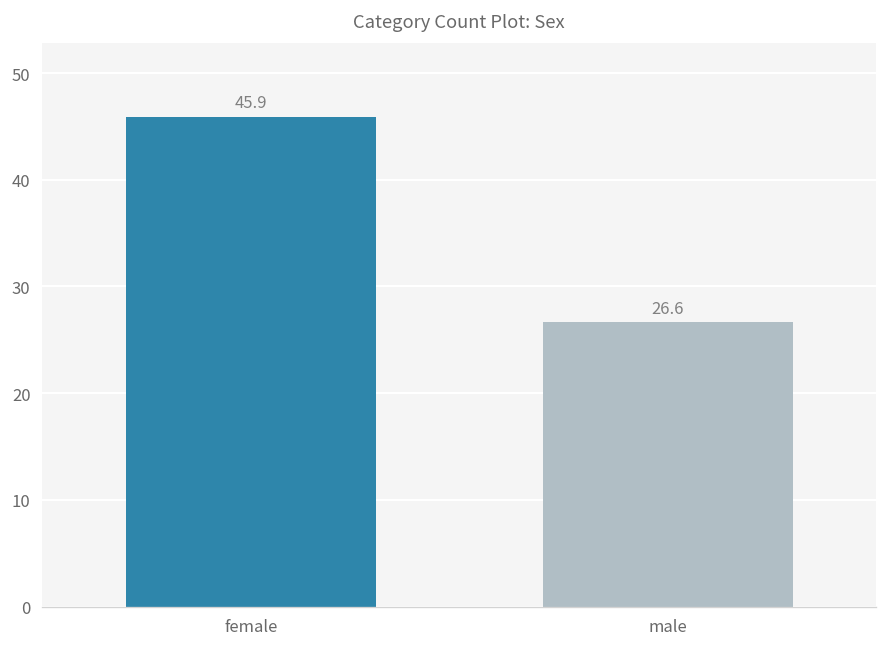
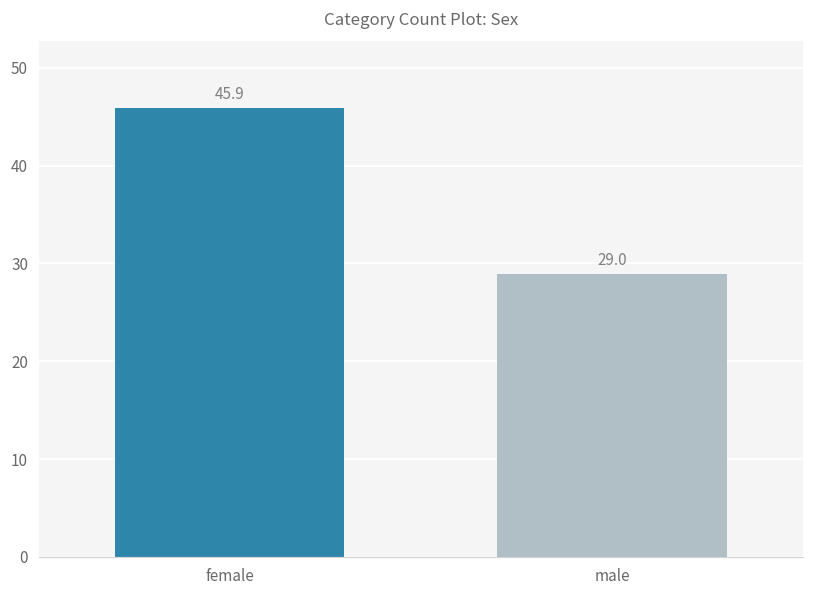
  {
    "female": 45.9,
-   "male": 26.6
+   "male": 29.0
  }
